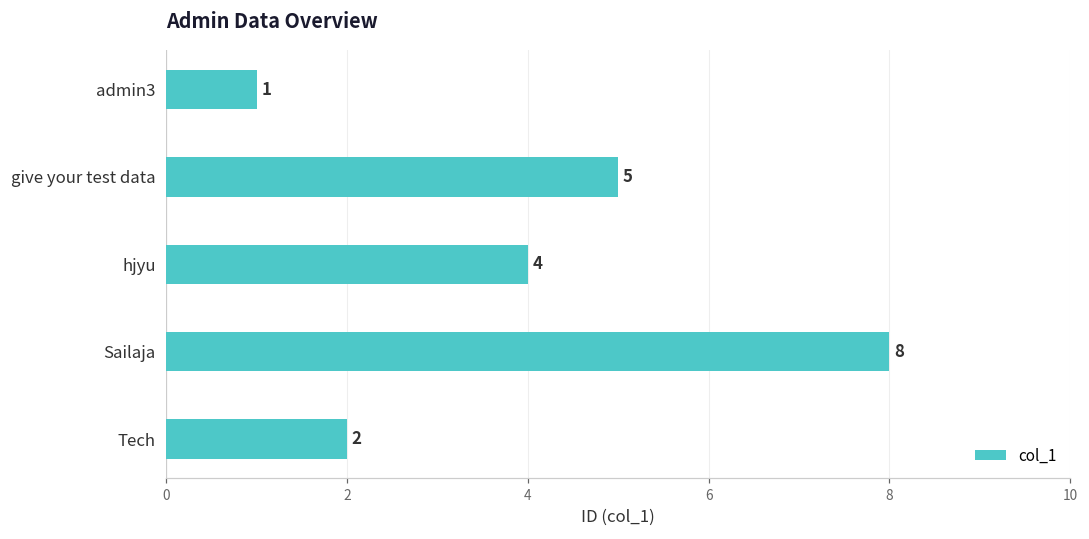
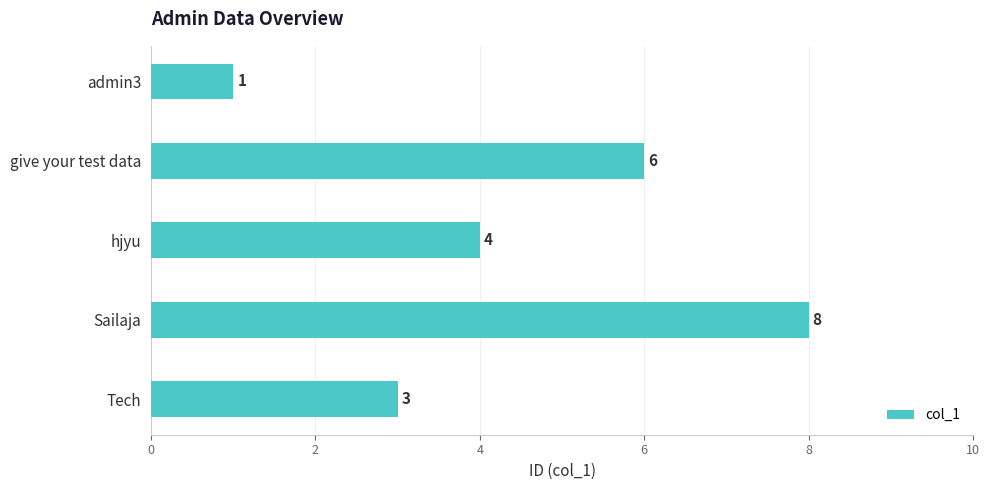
  {
    "admin3": 1,
-   "give your test data": 5,
+   "give your test data": 6,
    "hjyu": 4,
    "Sailaja": 8,
-   "Tech": 2
+   "Tech": 3
  }
